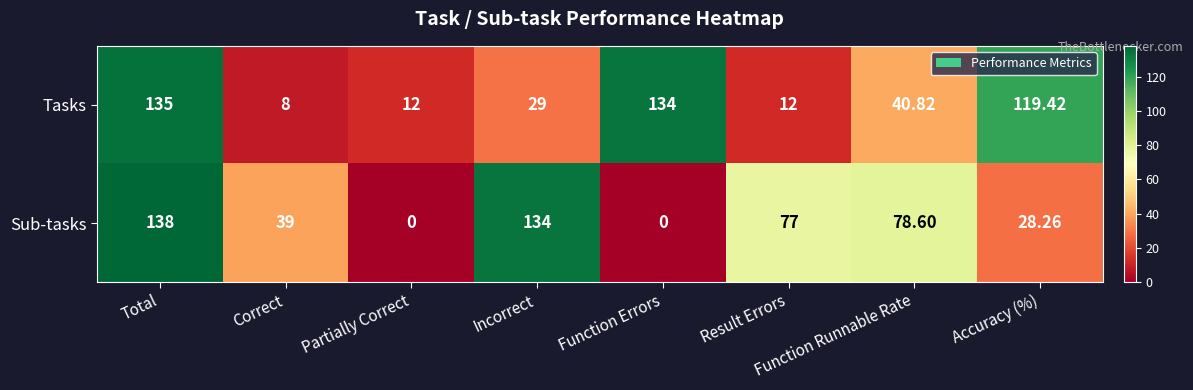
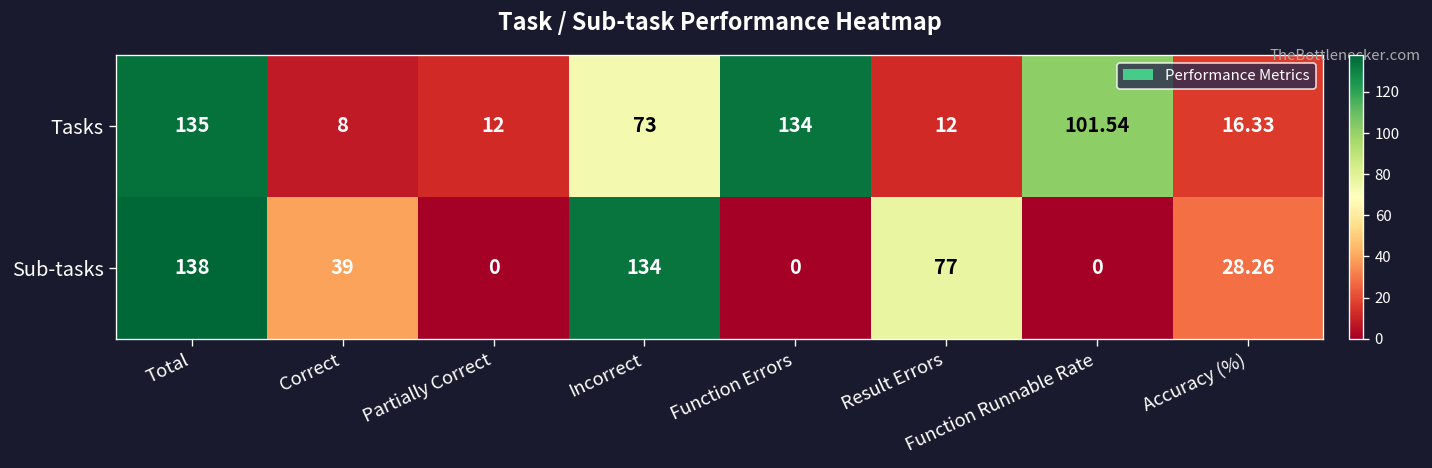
  {
    "Tasks": {
      "Total": 135,
      "Correct": 8,
      "Partially Correct": 12,
-     "Incorrect": 29,
+     "Incorrect": 73,
      "Function Errors": 134,
      "Result Errors": 12,
-     "Function Runnable Rate": 40.82,
-     "Accuracy (%)": 119.42
+     "Function Runnable Rate": 101.54,
+     "Accuracy (%)": 16.33
    },
    "Sub-tasks": {
      "Total": 138,
      "Correct": 39,
      "Partially Correct": 0,
      "Incorrect": 134,
      "Function Errors": 0,
      "Result Errors": 77,
-     "Function Runnable Rate": 78.60,
+     "Function Runnable Rate": 0,
      "Accuracy (%)": 28.26
    }
  }
